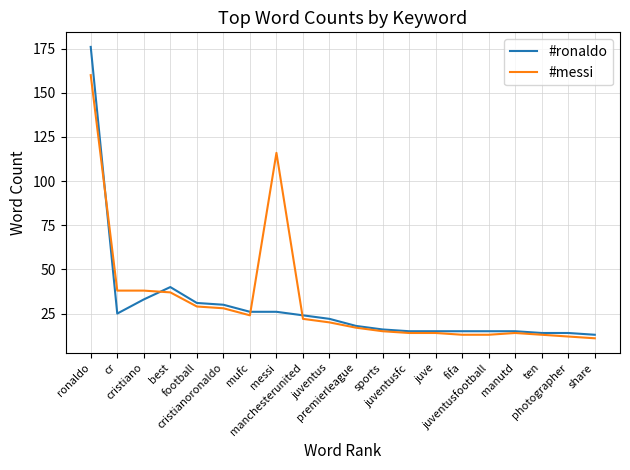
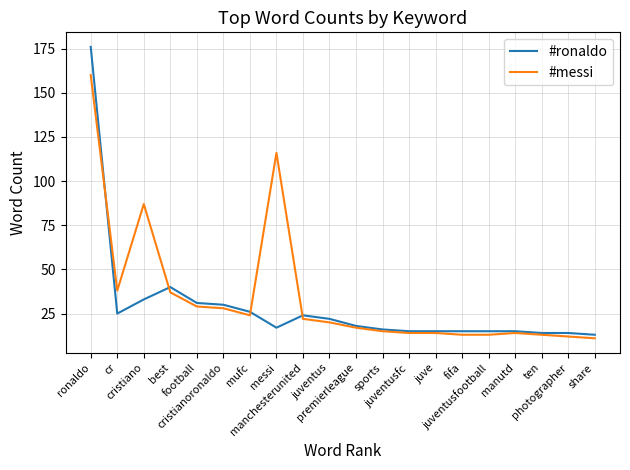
  {
    "#ronaldo": {
      "ronaldo": 176,
      "cr": 25,
      "cristiano": 33,
      "best": 40,
      "football": 31,
      "cristianoronaldo": 30,
      "mufc": 26,
-     "messi": 26,
+     "messi": 17,
      "manchesterunited": 24,
      "juventus": 22,
      "fifa": 15,
      "juventusfootball": 15,
      "photographer": 14,
      "share": 13
    },
    "#messi": {
      "ronaldo": 160,
      "cr": 38,
-     "cristiano": 38,
+     "cristiano": 87,
      "best": 37,
      "football": 29,
      "cristianoronaldo": 28,
      "mufc": 24,
      "messi": 116,
      "manchesterunited": 22,
      "juventus": 20,
      "fifa": 13,
      "juventusfootball": 13,
      "photographer": 12,
      "share": 11
    }
  }
